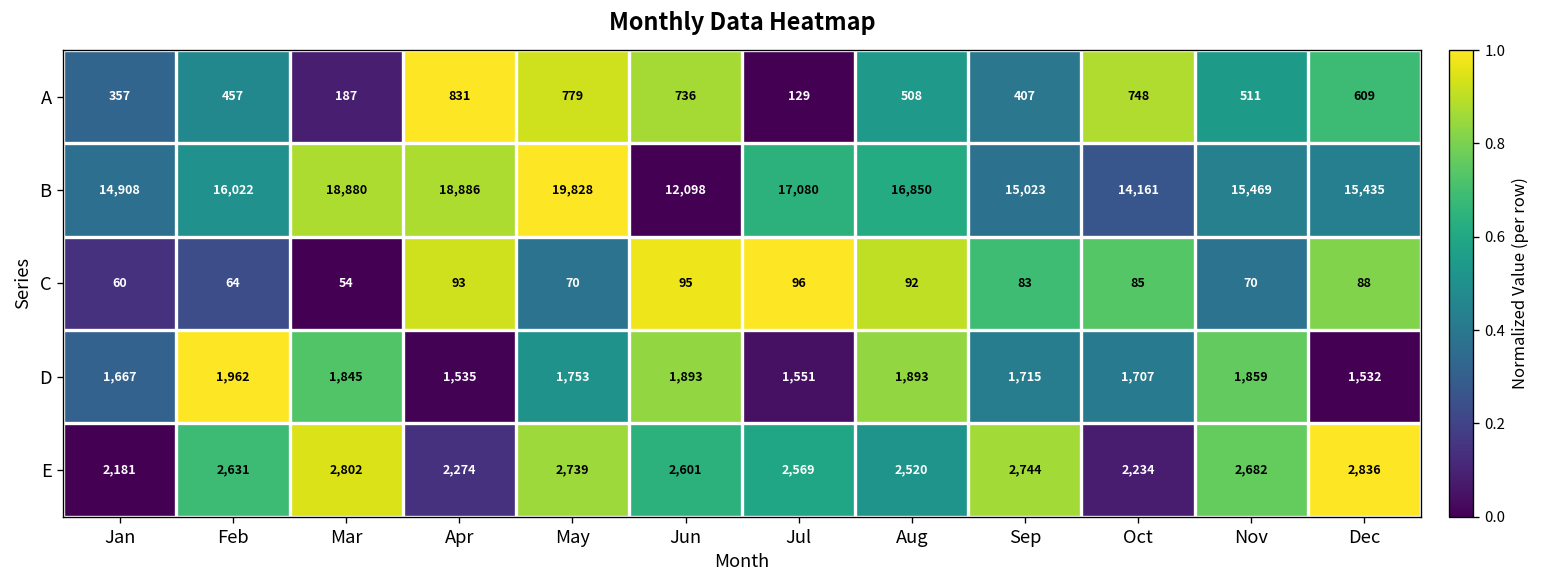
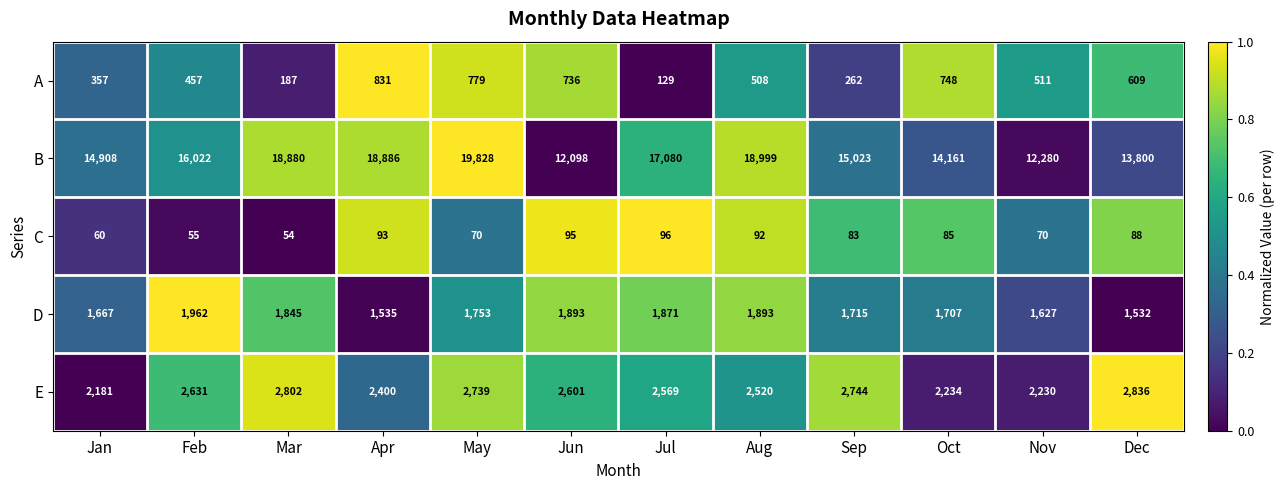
  {
    "A": {
      "Jan": "357",
      "Feb": "457",
      "Mar": "187",
      "Apr": "831",
      "May": "779",
      "Jun": "736",
      "Jul": "129",
      "Aug": "508",
-     "Sep": "407",
+     "Sep": "262",
      "Oct": "748",
      "Nov": "511",
      "Dec": "609"
    },
    "B": {
      "Jan": "14,908",
      "Feb": "16,022",
      "Mar": "18,880",
      "Apr": "18,886",
      "May": "19,828",
      "Jun": "12,098",
      "Jul": "17,080",
-     "Aug": "16,850",
+     "Aug": "18,999",
      "Sep": "15,023",
      "Oct": "14,161",
-     "Nov": "15,469",
-     "Dec": "15,435"
+     "Nov": "12,280",
+     "Dec": "13,800"
    },
    "C": {
      "Jan": "60",
-     "Feb": "64",
+     "Feb": "55",
      "Mar": "54",
      "Apr": "93",
      "May": "70",
      "Jun": "95",
      "Jul": "96",
      "Aug": "92",
      "Sep": "83",
      "Oct": "85",
      "Nov": "70",
      "Dec": "88"
    },
    "D": {
      "Jan": "1,667",
      "Feb": "1,962",
      "Mar": "1,845",
      "Apr": "1,535",
      "May": "1,753",
      "Jun": "1,893",
-     "Jul": "1,551",
+     "Jul": "1,871",
      "Aug": "1,893",
      "Sep": "1,715",
      "Oct": "1,707",
-     "Nov": "1,859",
+     "Nov": "1,627",
      "Dec": "1,532"
    },
    "E": {
      "Jan": "2,181",
      "Feb": "2,631",
      "Mar": "2,802",
-     "Apr": "2,274",
+     "Apr": "2,400",
      "May": "2,739",
      "Jun": "2,601",
      "Jul": "2,569",
      "Aug": "2,520",
      "Sep": "2,744",
      "Oct": "2,234",
-     "Nov": "2,682",
+     "Nov": "2,230",
      "Dec": "2,836"
    }
  }
